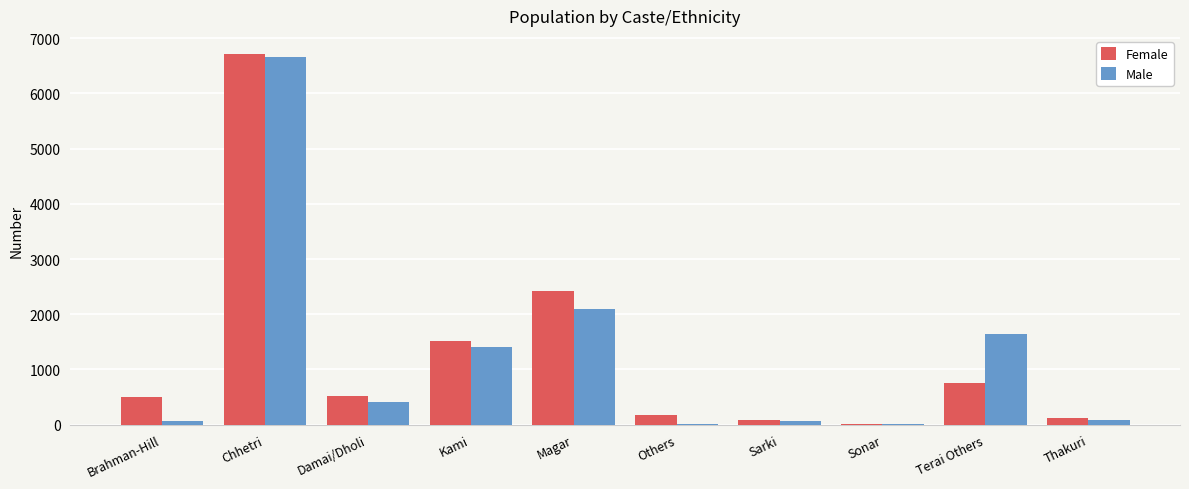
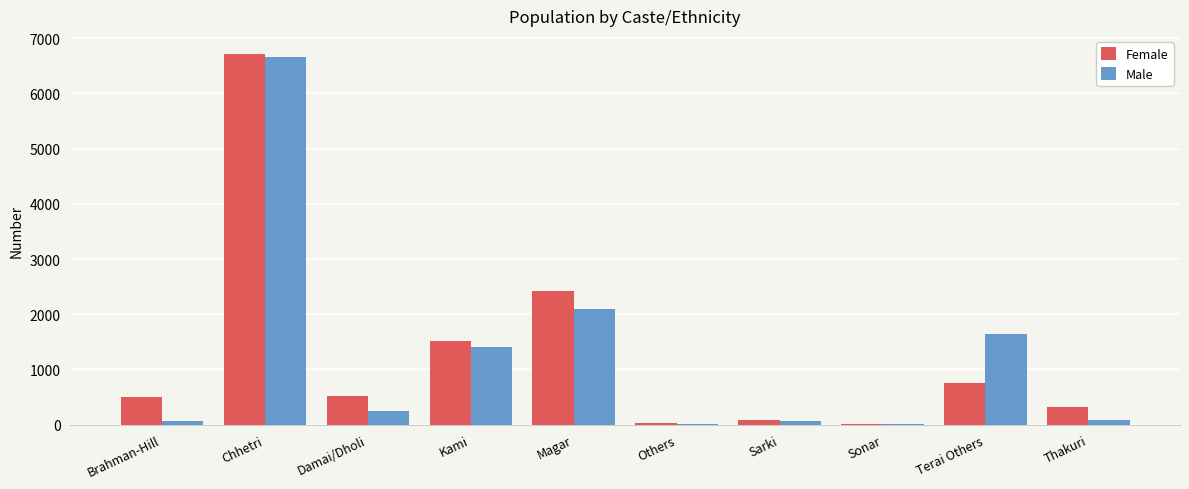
  {
    "Female": {
      "Brahman-Hill": 500,
      "Chhetri": 6700,
      "Damai/Dholi": 500,
      "Kami": 1500,
      "Magar": 2400,
-     "Others": 200,
+     "Others": 0,
      "Sarki": 100,
      "Terai Others": 700,
-     "Thakuri": 100
+     "Thakuri": 300
    },
    "Male": {
      "Brahman-Hill": 100,
      "Chhetri": 6700,
-     "Damai/Dholi": 400,
+     "Damai/Dholi": 200,
      "Kami": 1400,
      "Magar": 2100,
      "Sarki": 100,
      "Terai Others": 1600,
      "Thakuri": 100
    }
  }
